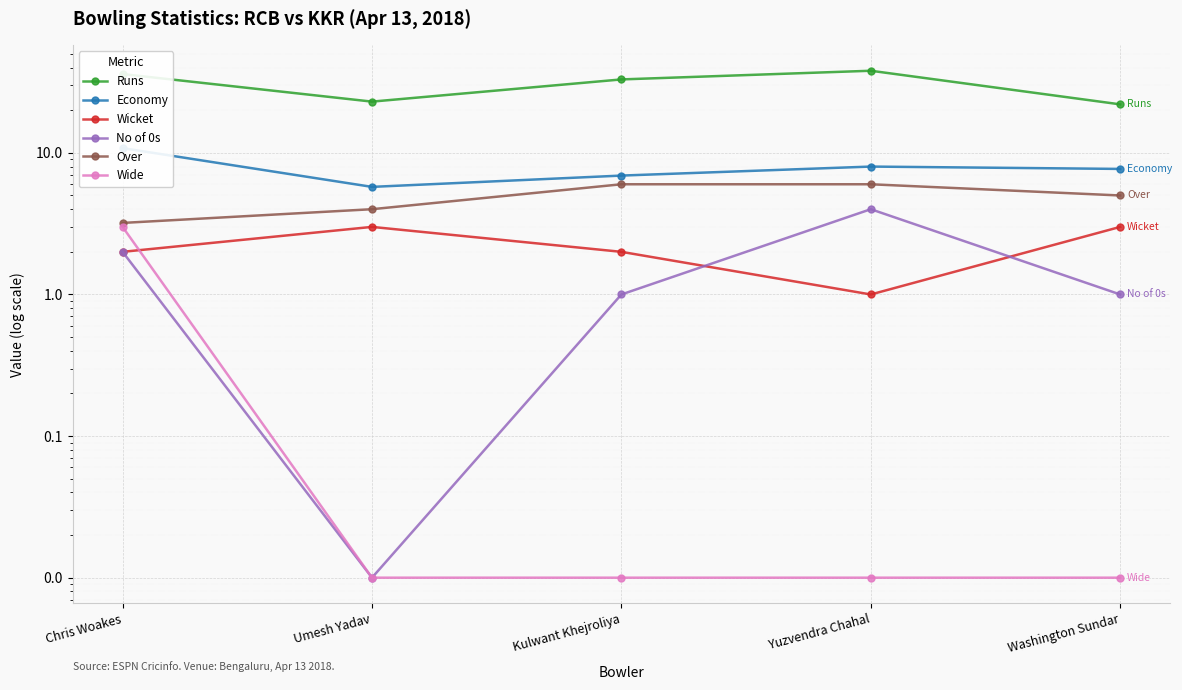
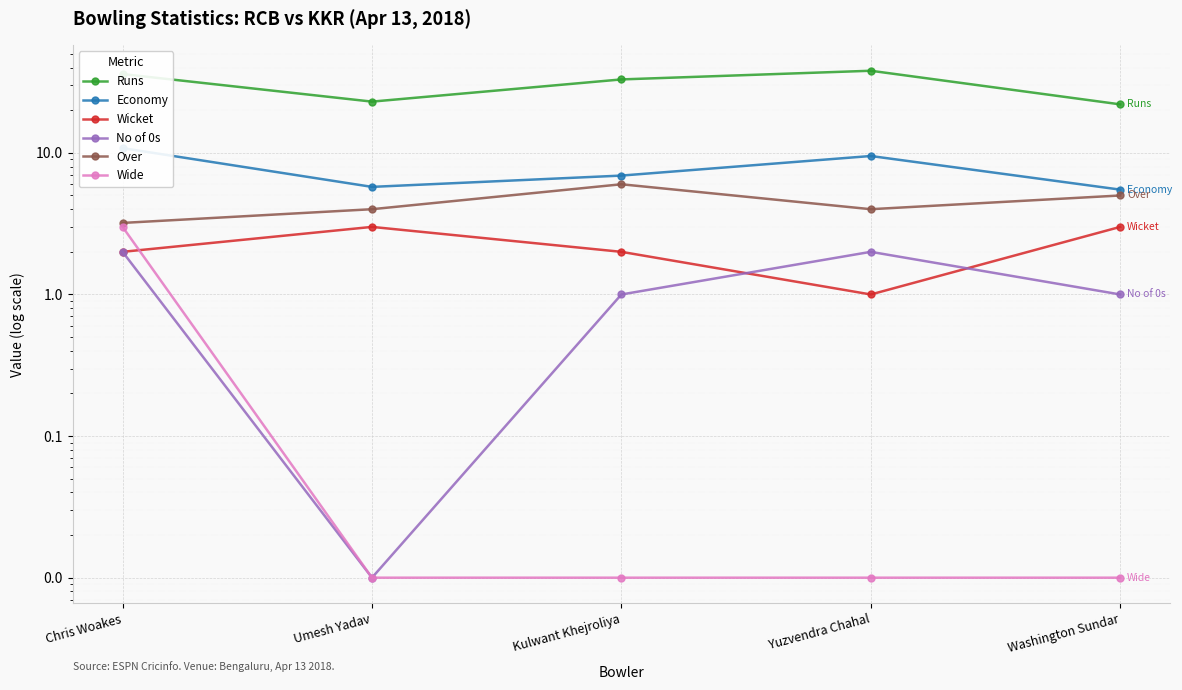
  {
    "Runs": {
      "Umesh Yadav": 23,
      "Kulwant Khejroliya": 33,
      "Yuzvendra Chahal": 38,
      "Washington Sundar": 22
    },
    "Economy": {
      "Umesh Yadav": 5.8,
      "Kulwant Khejroliya": 7,
-     "Yuzvendra Chahal": 8,
-     "Washington Sundar": 8
+     "Yuzvendra Chahal": 10,
+     "Washington Sundar": 5.5
    },
    "Wicket": {
      "Umesh Yadav": 3.0,
      "Kulwant Khejroliya": 2.0,
      "Yuzvendra Chahal": 1.0,
      "Washington Sundar": 3.0
    },
    "No of 0s": {
      "Kulwant Khejroliya": 1,
-     "Yuzvendra Chahal": 4
+     "Yuzvendra Chahal": 2
    },
    "Over": {
      "Chris Woakes": 3.2,
      "Umesh Yadav": 4,
      "Kulwant Khejroliya": 6,
-     "Yuzvendra Chahal": 6,
+     "Yuzvendra Chahal": 4,
      "Washington Sundar": 5
    },
    "Wide": {
      "Chris Woakes": 3.0,
      "Kulwant Khejroliya": 0.010,
      "Yuzvendra Chahal": 0.010,
      "Washington Sundar": 0.010
    }
  }
